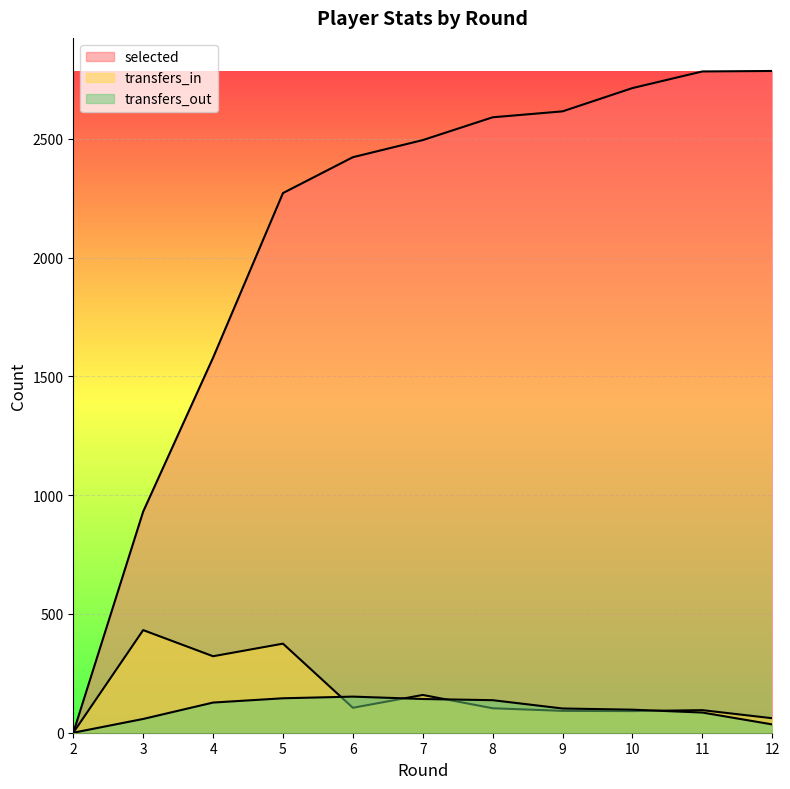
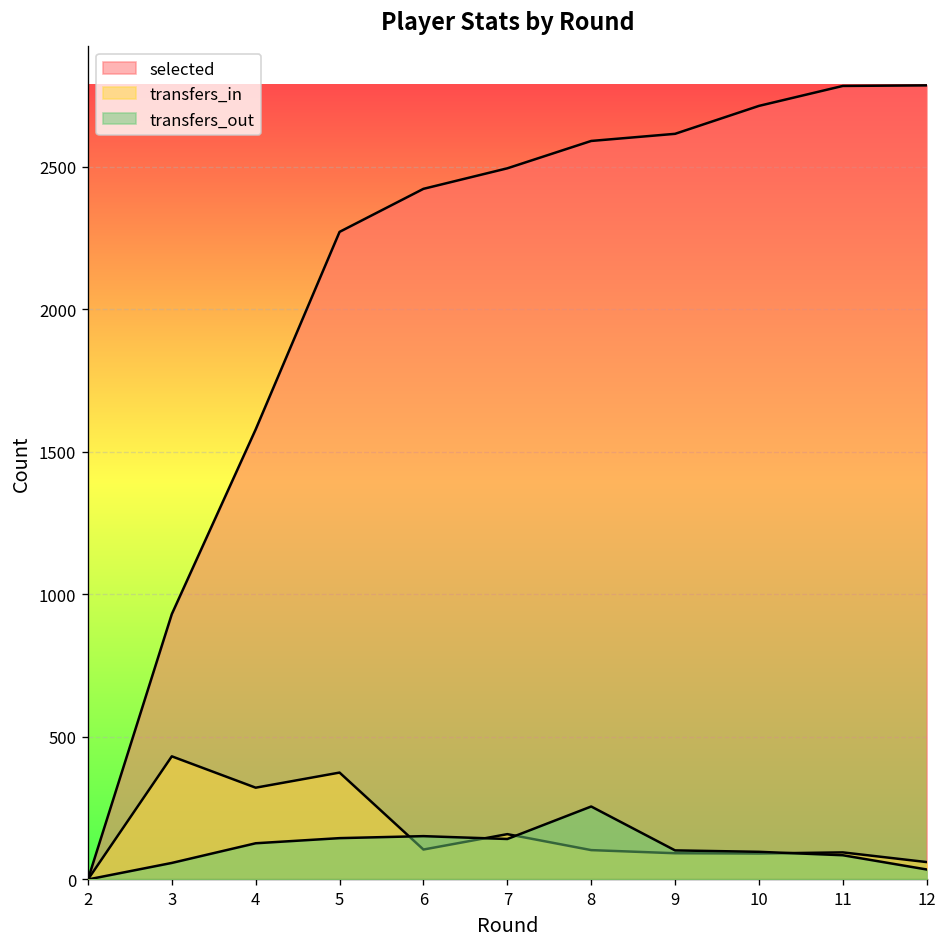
  {
    "selected": {
      "3": 930,
      "4": 1580,
      "5": 2270,
      "6": 2420,
      "7": 2500,
      "8": 2590,
      "9": 2620,
      "10": 2710,
      "11": 2780,
      "12": 2790
    },
    "transfers_in": {
      "3": 430,
      "4": 320,
      "5": 380,
      "6": 110,
      "7": 160,
      "8": 100,
      "12": 60
    },
    "transfers_out": {
      "3": 60,
      "4": 130,
      "5": 150,
      "6": 150,
      "7": 140,
-     "8": 140,
+     "8": 260,
      "12": 40
    }
  }
